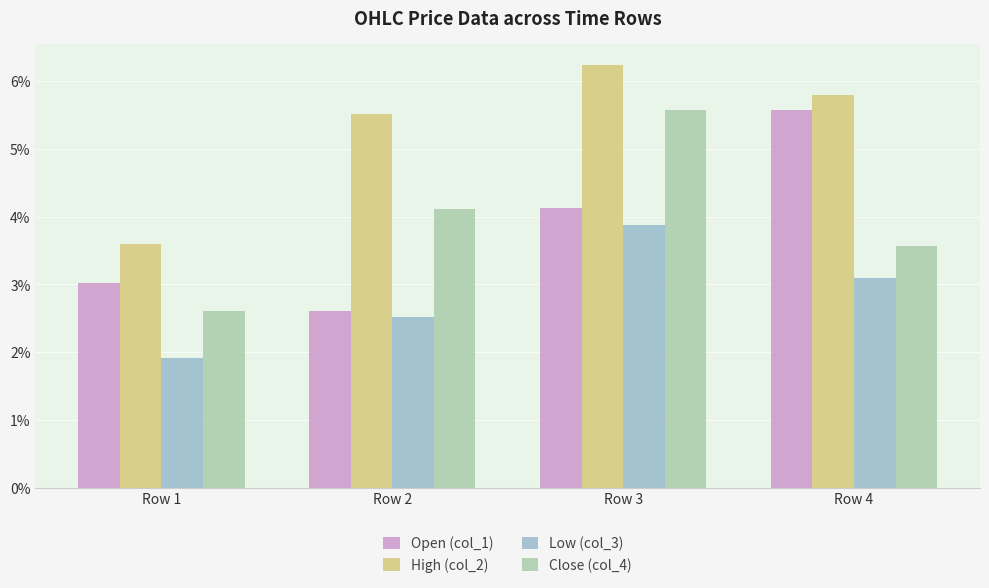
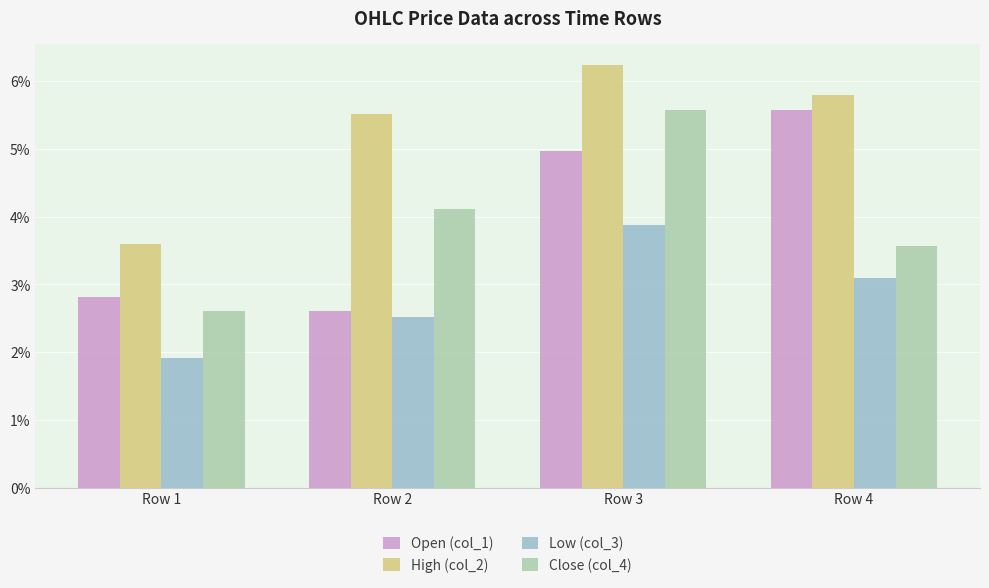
  {
    "Open (col_1)": {
-     "Row 1": "3.0%",
+     "Row 1": "2.8%",
      "Row 2": "2.6%",
-     "Row 3": "4.1%",
+     "Row 3": "5.0%",
      "Row 4": "5.6%"
    },
    "High (col_2)": {
      "Row 1": "3.6%",
      "Row 2": "5.5%",
      "Row 3": "6.2%",
      "Row 4": "5.8%"
    }
  }
